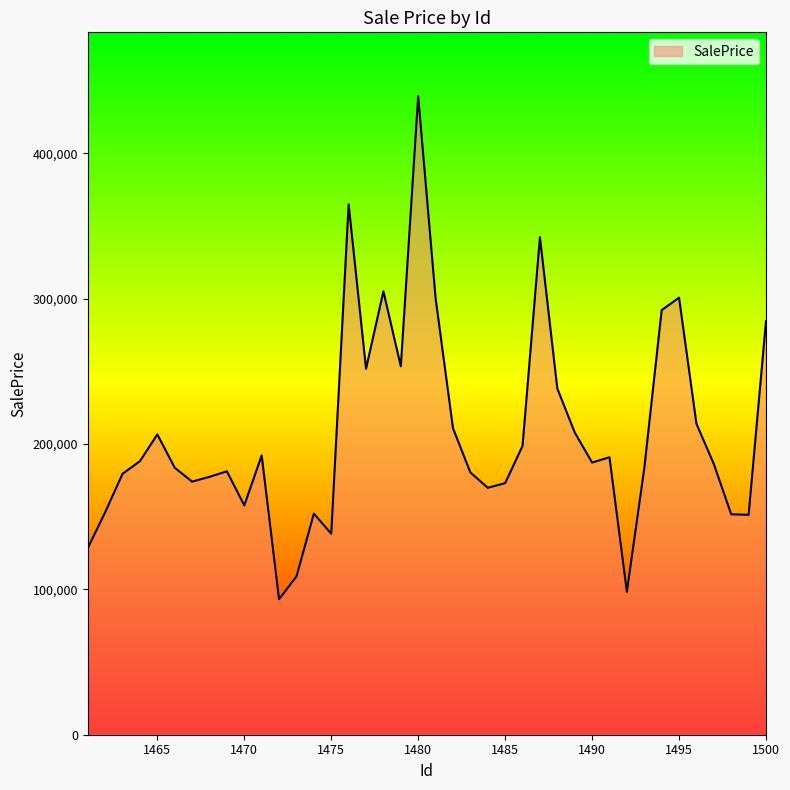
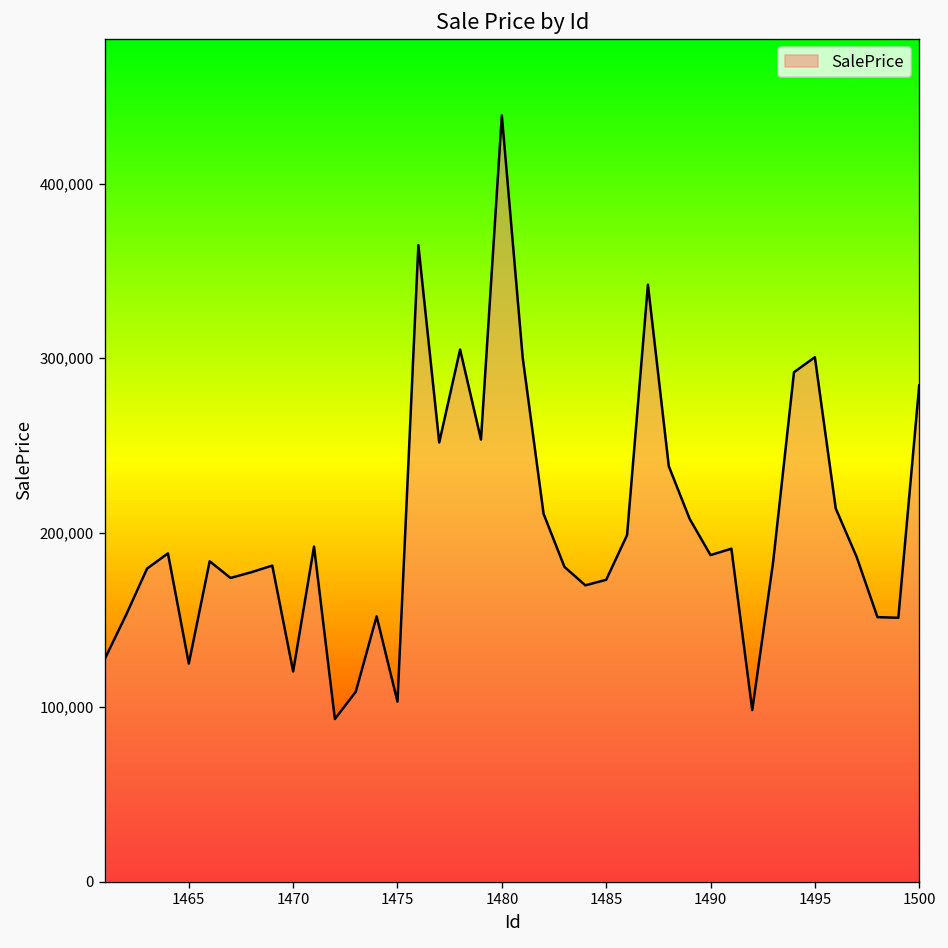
  {
-   "1465": "207,000",
-   "1470": "158,000",
-   "1475": "138,000",
+   "1465": "125,000",
+   "1470": "120,000",
+   "1475": "103,000",
    "1480": "439,000",
    "1485": "173,000",
    "1490": "187,000",
    "1495": "301,000",
    "1500": "284,000"
  }
